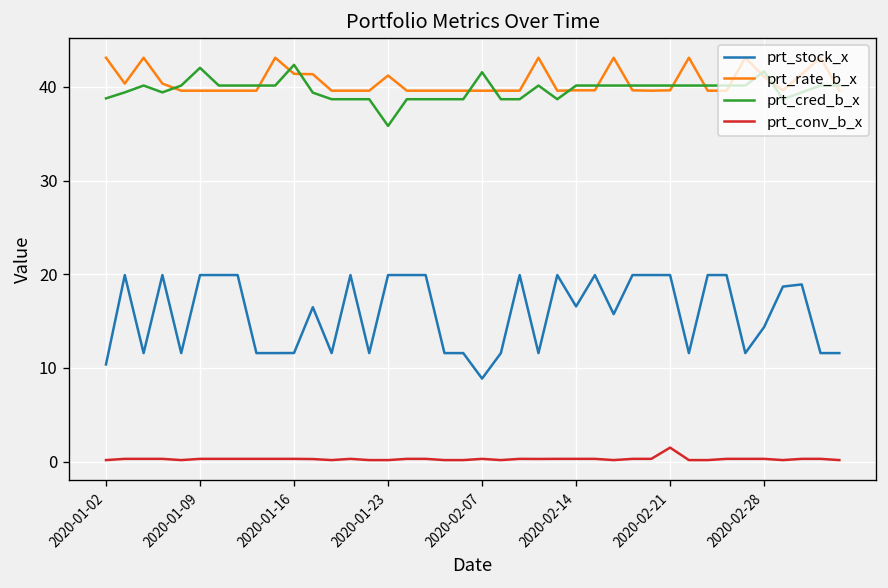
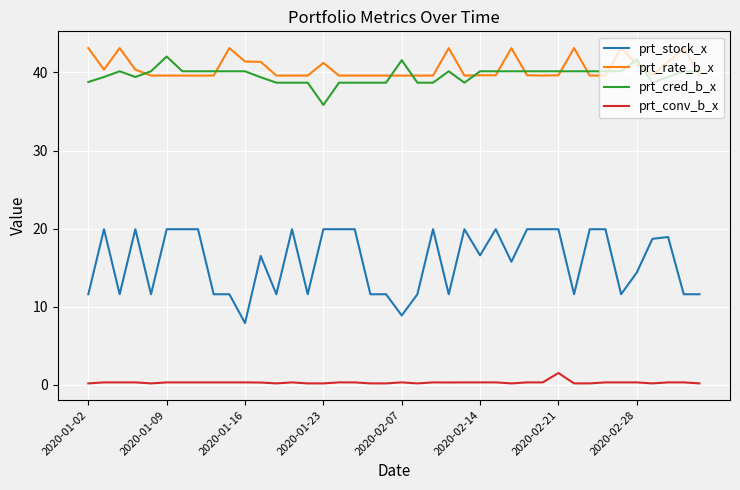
  {
    "prt_stock_x": {
-     "2020-01-02": 10,
+     "2020-01-02": 12,
      "2020-01-09": 20,
-     "2020-01-16": 12,
+     "2020-01-16": 8,
      "2020-01-23": 20,
      "2020-02-07": 9,
      "2020-02-14": 17,
      "2020-02-21": 20,
      "2020-02-28": 14
    },
    "prt_rate_b_x": {
      "2020-01-02": 43,
      "2020-01-09": 40,
      "2020-01-16": 41,
      "2020-01-23": 41,
      "2020-02-07": 40,
      "2020-02-14": 40,
      "2020-02-21": 40
    },
    "prt_cred_b_x": {
      "2020-01-02": 39,
      "2020-01-09": 42,
-     "2020-01-16": 42,
+     "2020-01-16": 40,
      "2020-01-23": 36,
      "2020-02-07": 42,
      "2020-02-14": 40,
      "2020-02-21": 40
    },
    "prt_conv_b_x": {
      "2020-01-02": 0,
      "2020-01-09": 0,
      "2020-01-16": 0,
      "2020-01-23": 0,
      "2020-02-07": 0,
      "2020-02-14": 0,
      "2020-02-21": 2,
      "2020-02-28": 0
    }
  }
